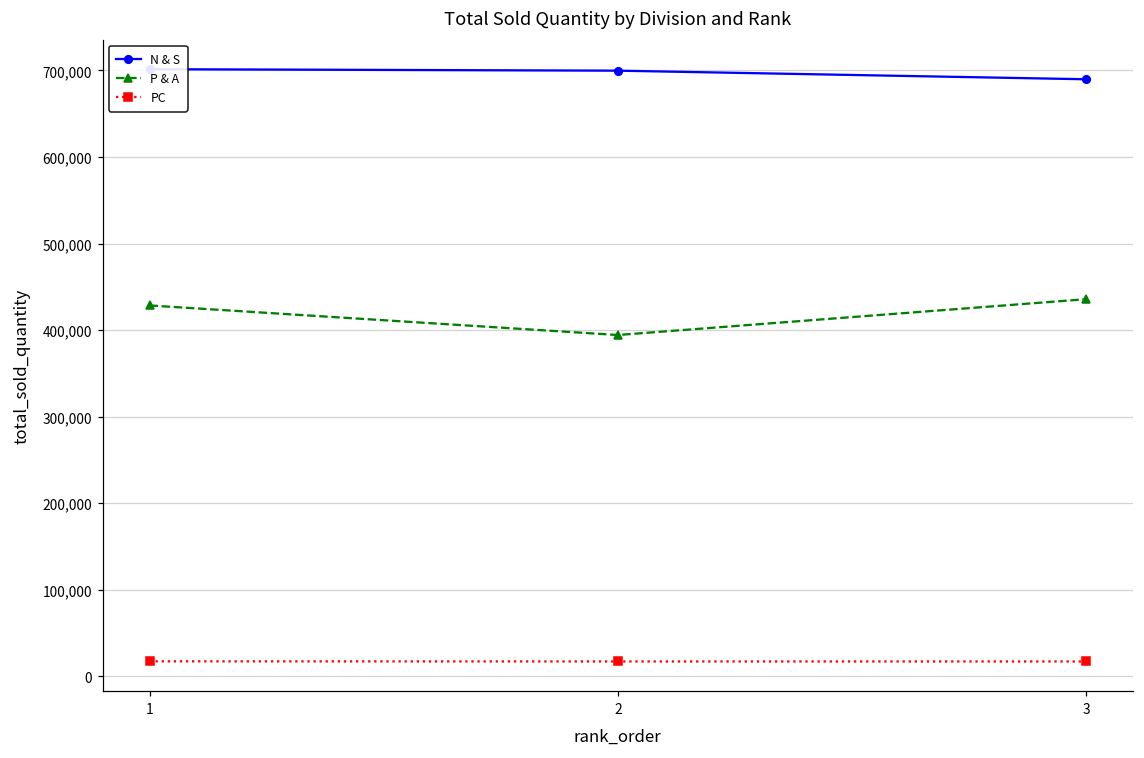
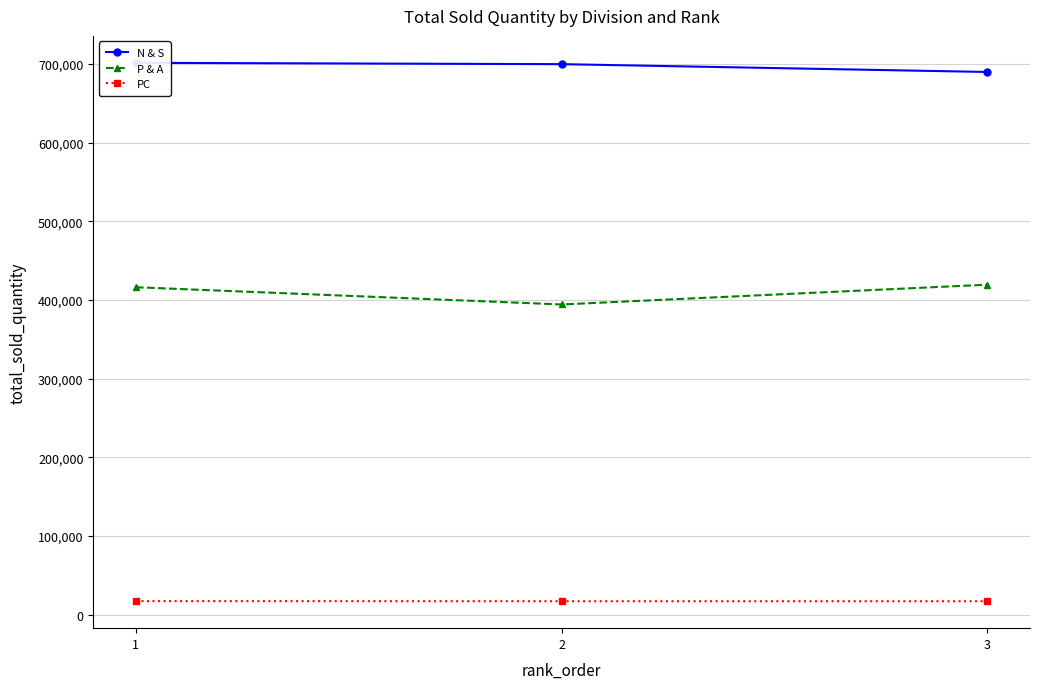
  {
    "N & S": {
      "2": "700,000",
      "3": "690,000"
    },
    "P & A": {
-     "1": "430,000",
+     "1": "420,000",
      "2": "390,000",
-     "3": "440,000"
+     "3": "420,000"
    },
    "PC": {
      "1": "20,000",
      "2": "20,000",
      "3": "20,000"
    }
  }
